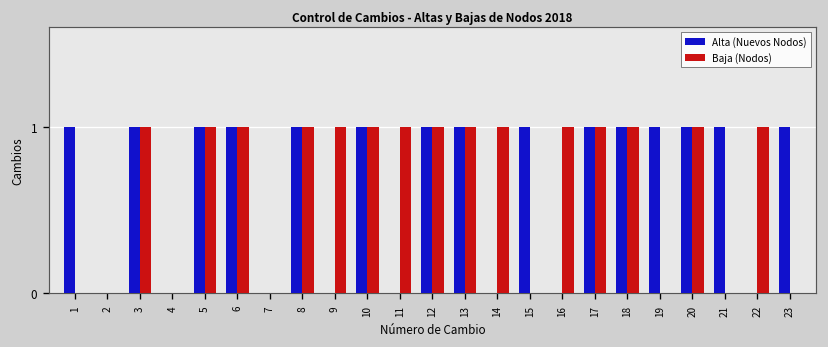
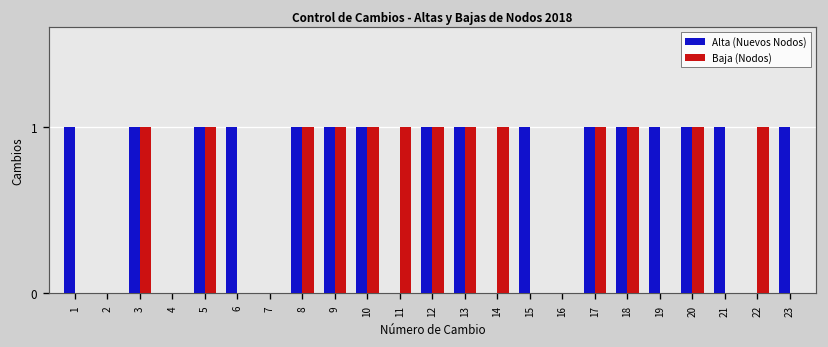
  {
    "Alta (Nuevos Nodos)": {
      "1": 1,
      "2": 0,
      "3": 1,
      "4": 0,
      "5": 1,
      "6": 1,
      "7": 0,
      "8": 1,
-     "9": 0,
+     "9": 1,
      "10": 1,
      "11": 0,
      "12": 1,
      "13": 1,
      "14": 0,
      "15": 1,
      "16": 0,
      "17": 1,
      "18": 1,
      "19": 1,
      "20": 1,
      "21": 1,
      "22": 0,
      "23": 1
    },
    "Baja (Nodos)": {
      "1": 0,
      "2": 0,
      "3": 1,
      "4": 0,
      "5": 1,
-     "6": 1,
+     "6": 0,
      "7": 0,
      "8": 1,
      "9": 1,
      "10": 1,
      "11": 1,
      "12": 1,
      "13": 1,
      "14": 1,
      "15": 0,
-     "16": 1,
+     "16": 0,
      "17": 1,
      "18": 1,
      "19": 0,
      "20": 1,
      "21": 0,
      "22": 1,
      "23": 0
    }
  }
